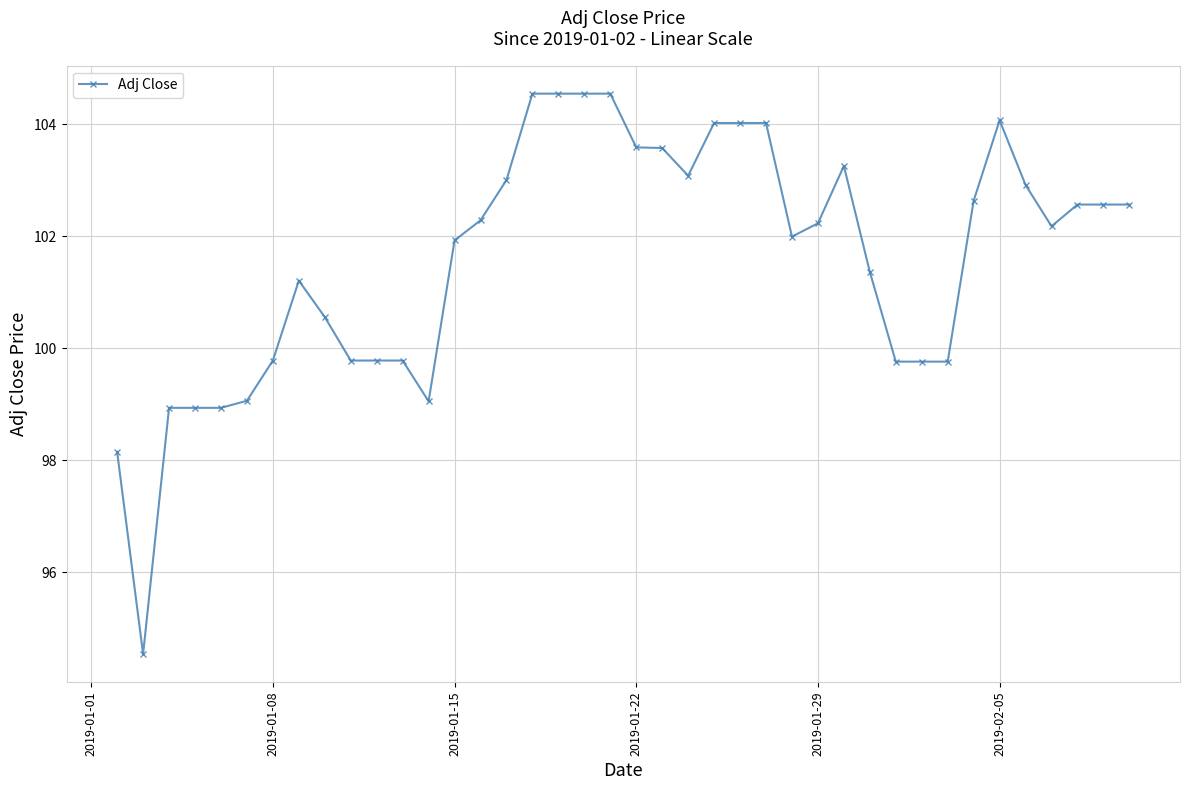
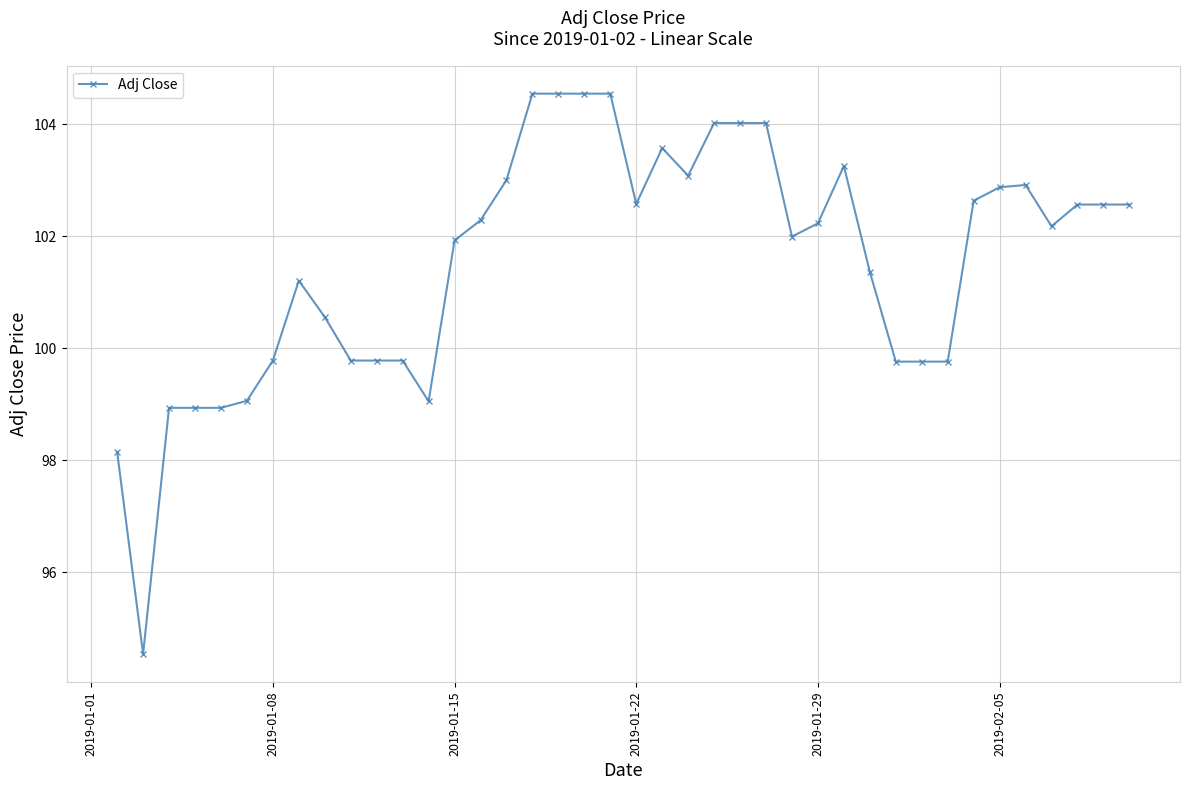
  {
    "2019-01-08": 99.8,
    "2019-01-15": 101.9,
-   "2019-01-22": 103.6,
+   "2019-01-22": 102.6,
    "2019-01-29": 102.2,
-   "2019-02-05": 104.1
+   "2019-02-05": 102.9
  }
